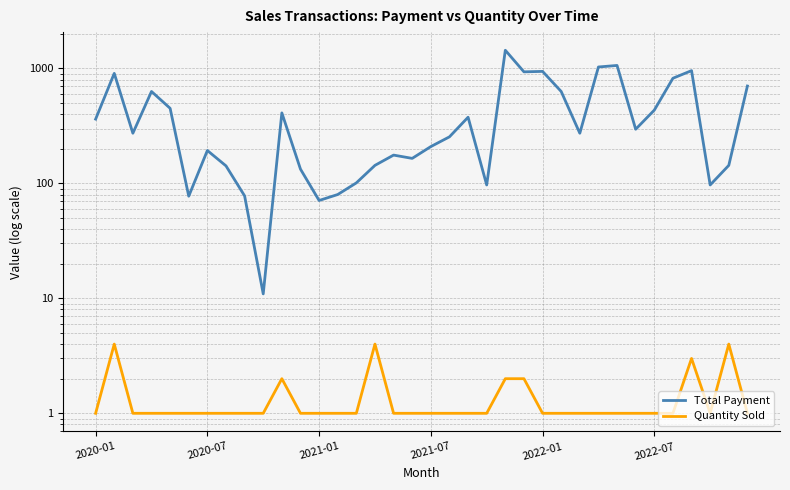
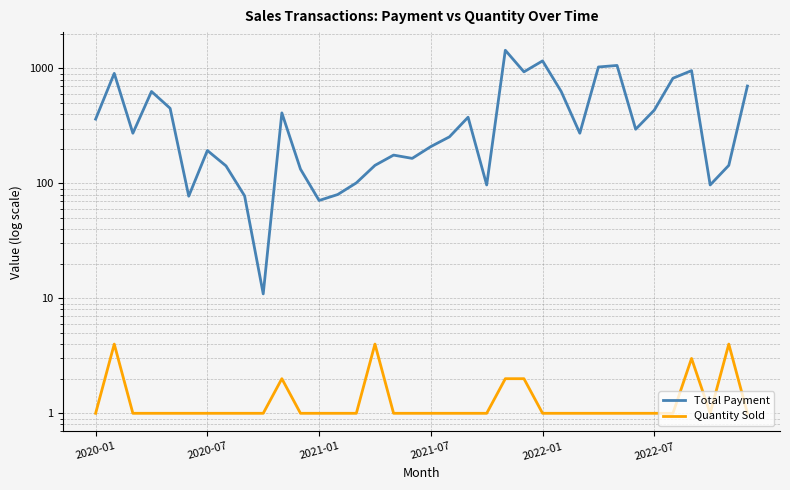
  {
    "Total Payment": {
      "2020-01": 360,
      "2020-07": 190,
      "2021-01": 70,
      "2021-07": 210,
-     "2022-01": 900,
+     "2022-01": 1200,
      "2022-07": 430
    },
    "Quantity Sold": {
      "2020-01": 1,
      "2020-07": 1,
      "2021-01": 1,
      "2021-07": 1,
      "2022-01": 1,
      "2022-07": 1
    }
  }
